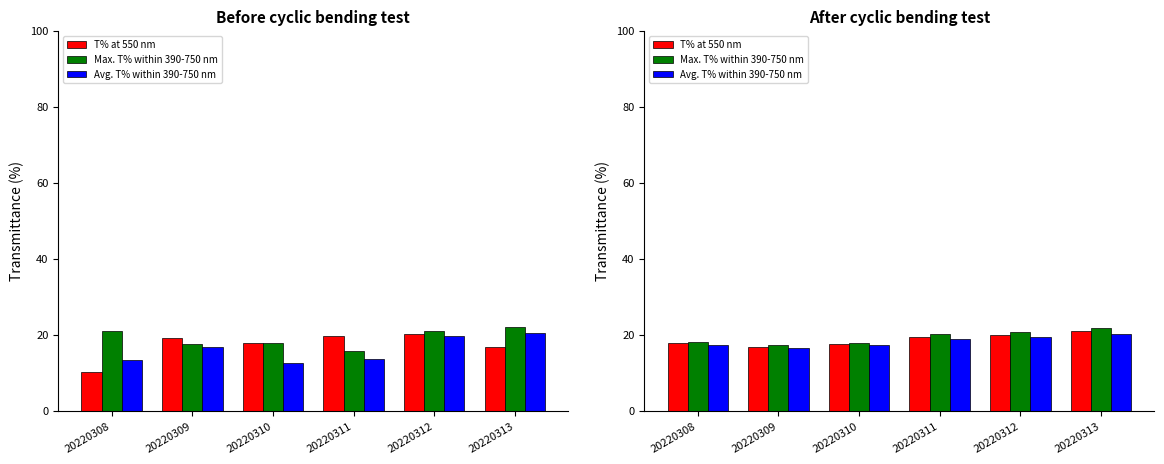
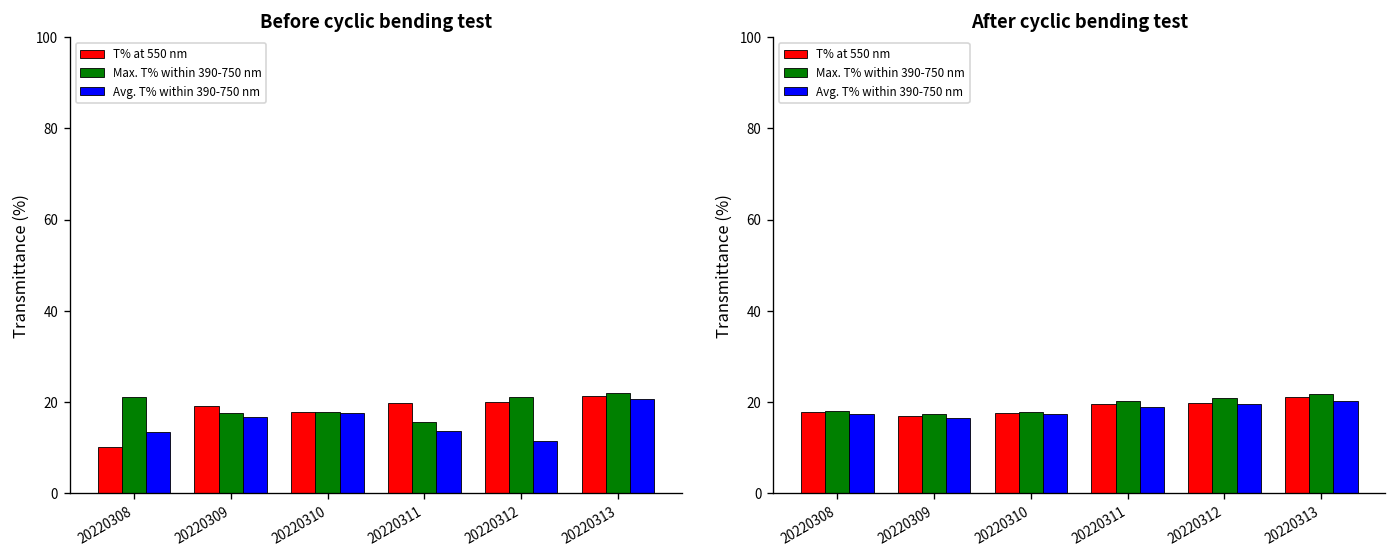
  {
    "Before cyclic bending test": {
      "T% at 550 nm": {
        "20220308": 10,
        "20220309": 19,
        "20220310": 18,
        "20220311": 20,
        "20220312": 20,
-       "20220313": 17
+       "20220313": 21
      },
      "Max. T% within 390-750 nm": {
        "20220308": 21,
        "20220309": 18,
        "20220310": 18,
        "20220311": 16,
        "20220312": 21,
        "20220313": 22
      },
      "Avg. T% within 390-750 nm": {
        "20220308": 14,
        "20220309": 17,
-       "20220310": 13,
+       "20220310": 18,
        "20220311": 14,
-       "20220312": 20,
+       "20220312": 12,
        "20220313": 21
      }
    },
    "After cyclic bending test": {
      "T% at 550 nm": {
        "20220308": 18,
        "20220309": 17,
        "20220310": 18,
        "20220311": 20,
        "20220312": 20,
        "20220313": 21
      },
      "Max. T% within 390-750 nm": {
        "20220308": 18,
        "20220309": 17,
        "20220310": 18,
        "20220311": 20,
        "20220312": 21,
        "20220313": 22
      },
      "Avg. T% within 390-750 nm": {
        "20220308": 17,
        "20220309": 17,
        "20220310": 17,
        "20220311": 19,
        "20220312": 20,
        "20220313": 20
      }
    }
  }
